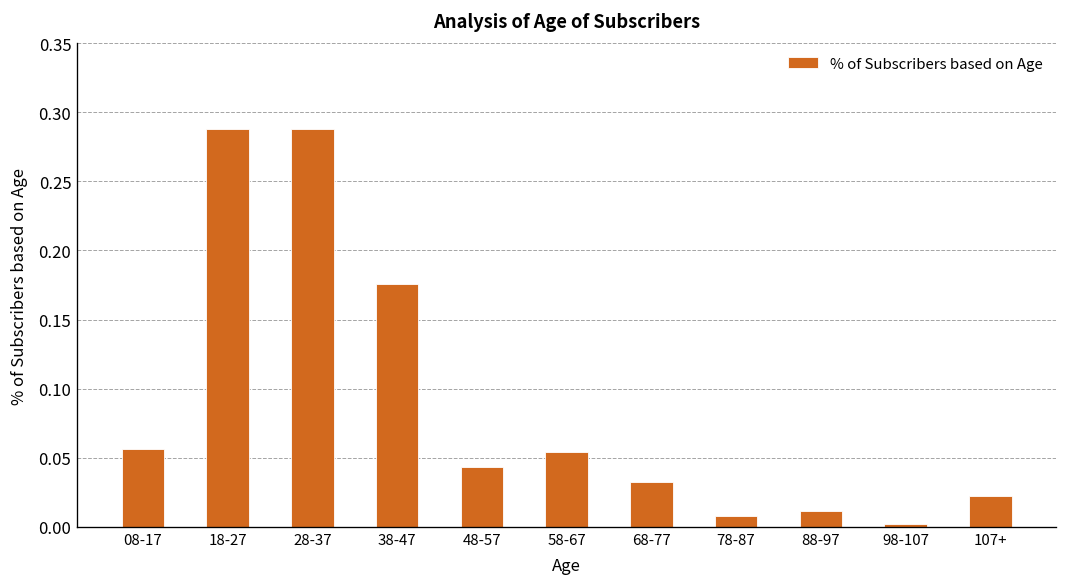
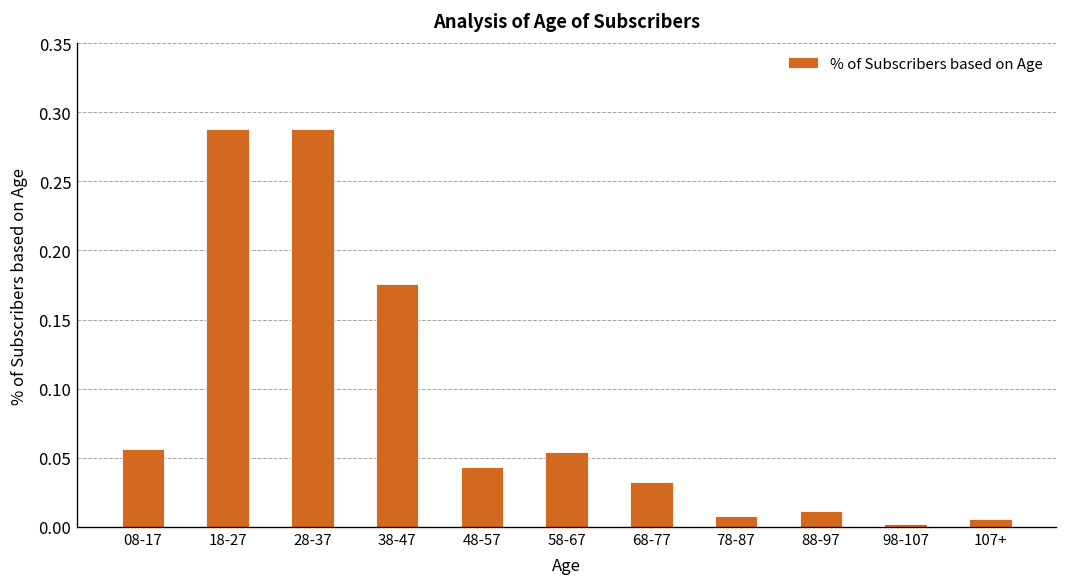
  {
    "08-17": 0.057,
    "18-27": 0.288,
    "28-37": 0.288,
    "38-47": 0.176,
    "48-57": 0.043,
    "58-67": 0.054,
    "68-77": 0.032,
    "78-87": 0.008,
    "88-97": 0.012,
-   "107+": 0.022
+   "107+": 0.006
  }
